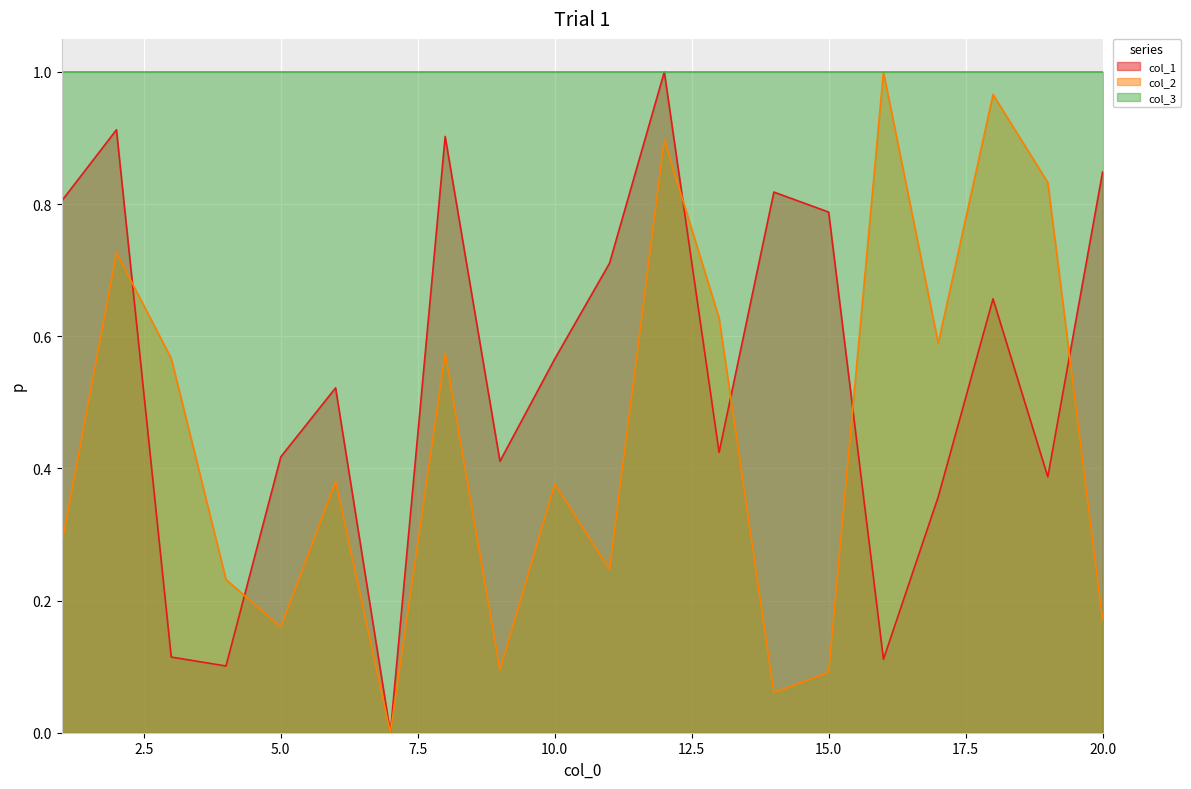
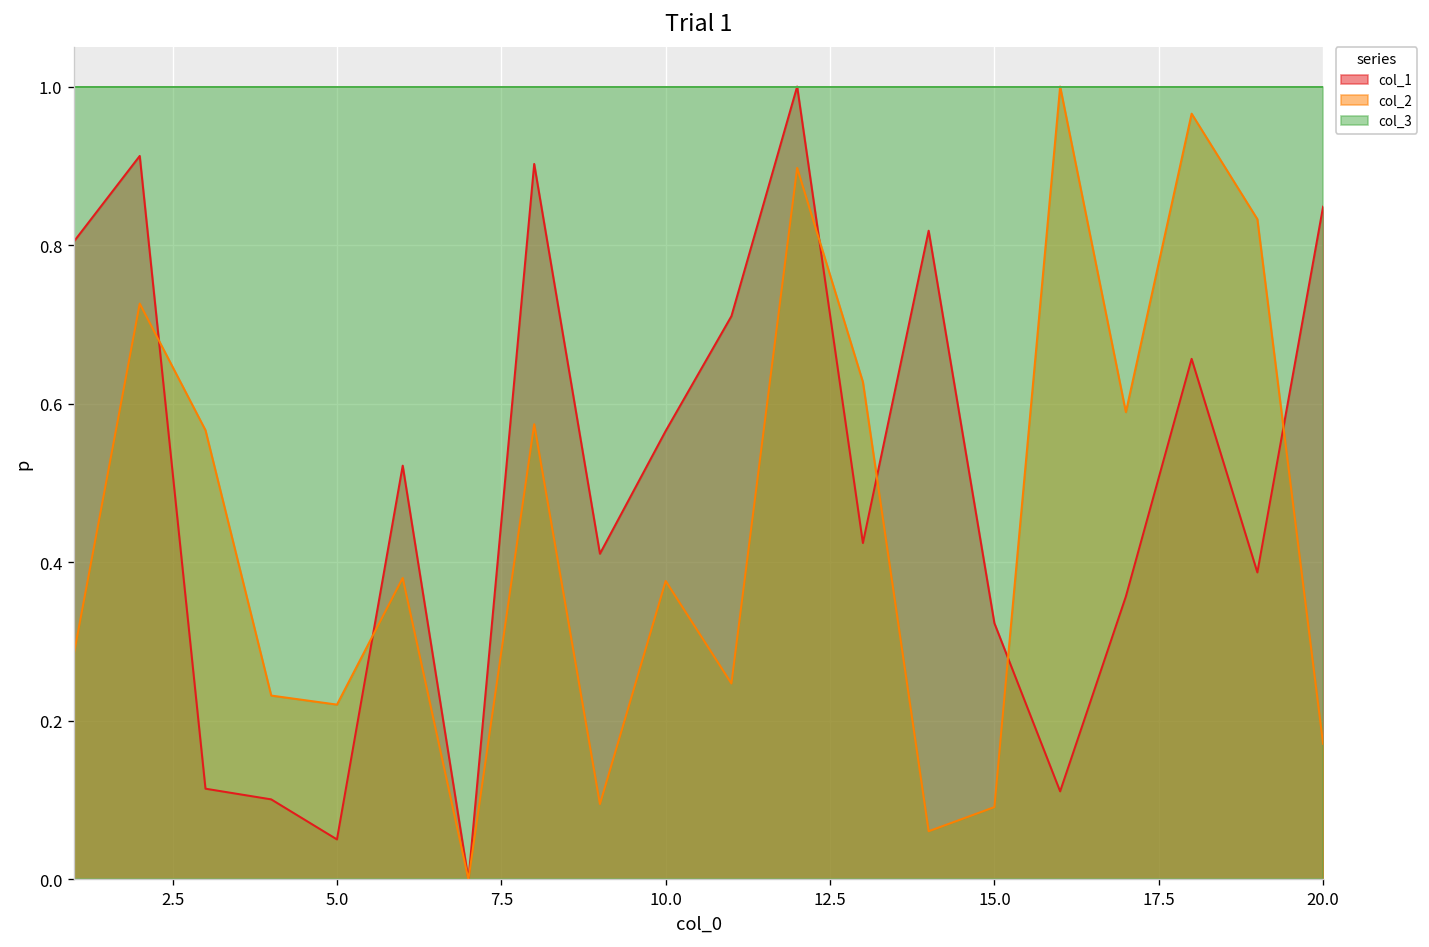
  {
    "col_1": {
-     "5.0": 0.42,
+     "5.0": 0.05,
      "10.0": 0.57,
-     "15.0": 0.79,
+     "15.0": 0.32,
      "20.0": 0.85
    },
    "col_2": {
-     "5.0": 0.16,
+     "5.0": 0.22,
      "10.0": 0.38,
      "15.0": 0.09,
      "20.0": 0.17
    },
    "col_3": {
      "5.0": 1.00,
      "10.0": 1.00,
      "15.0": 1.00,
      "20.0": 1.00
    }
  }
